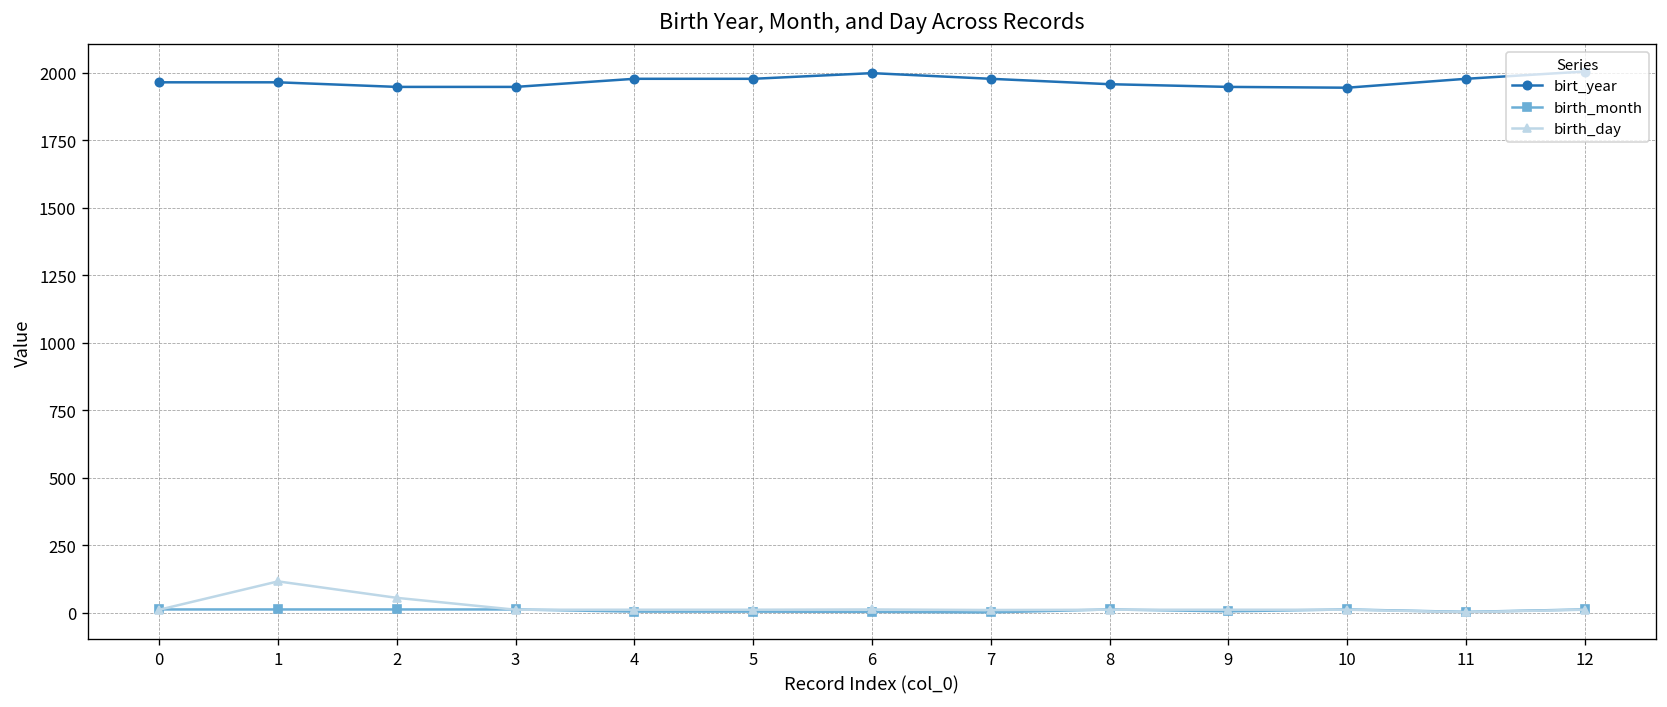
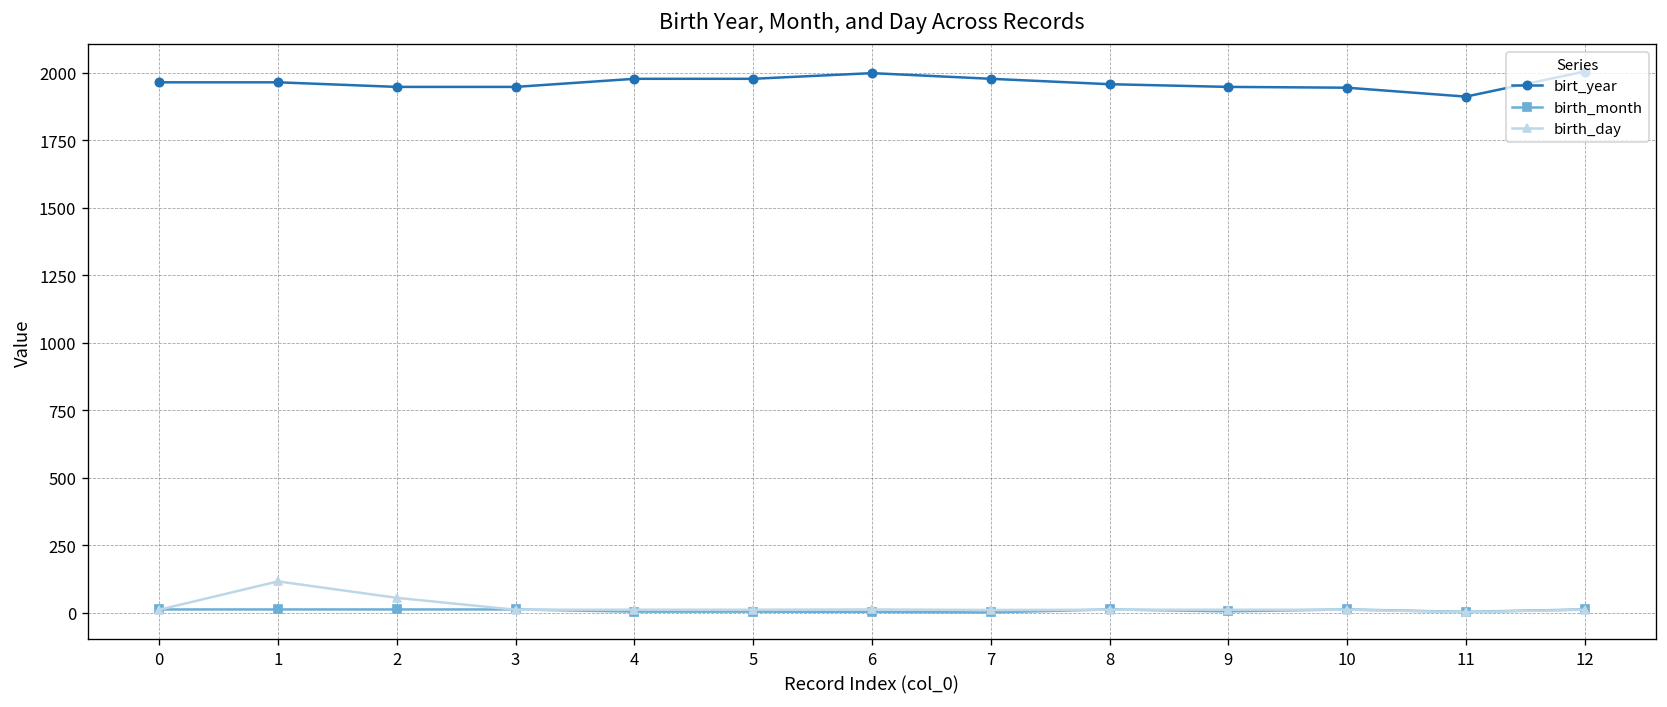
  {
    "birt_year": {
      "0": 1970,
      "1": 1970,
      "2": 1950,
      "3": 1950,
      "4": 1980,
      "5": 1980,
      "6": 2000,
      "7": 1980,
      "8": 1960,
      "9": 1950,
      "10": 1950,
-     "11": 1980
+     "11": 1910
    },
    "birth_month": {
      "1": 10,
      "2": 10
    },
    "birth_day": {
      "1": 120,
      "2": 60
    }
  }
